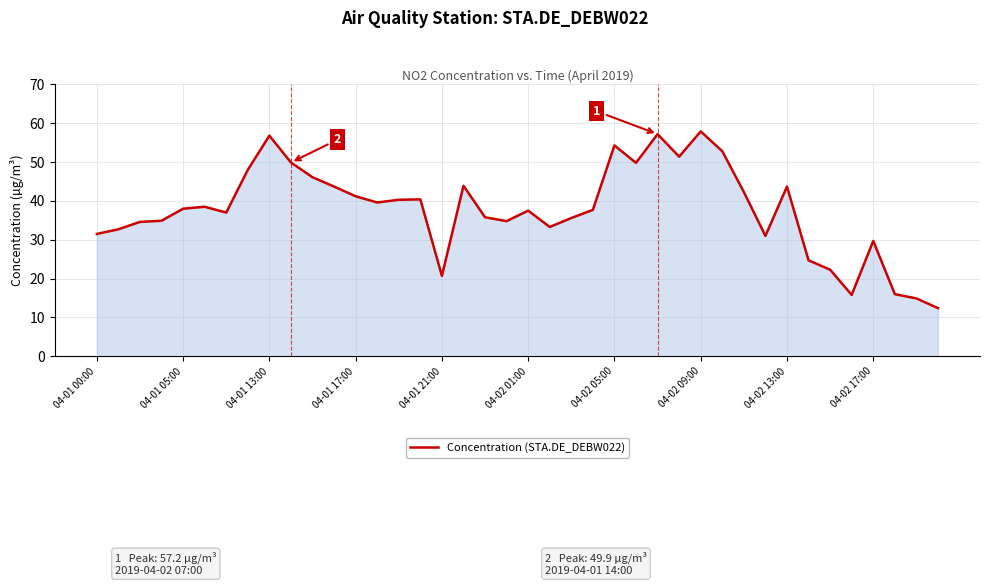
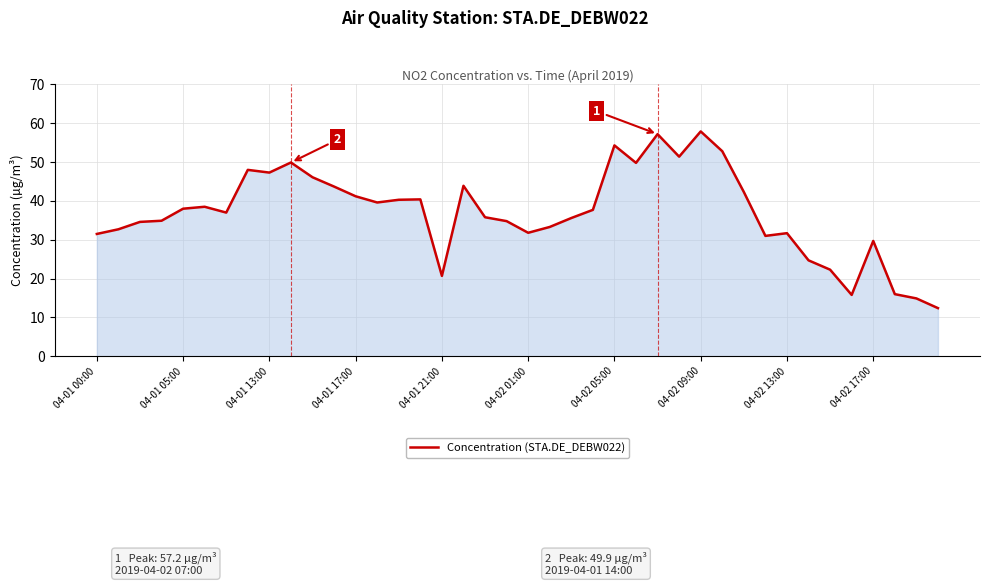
  {
    "04-01 00:00": 32,
    "04-01 05:00": 38,
-   "04-01 13:00": 57,
+   "04-01 13:00": 47,
    "04-01 17:00": 41,
    "04-01 21:00": 21,
-   "04-02 01:00": 38,
+   "04-02 01:00": 32,
    "04-02 05:00": 54,
    "04-02 09:00": 58,
-   "04-02 13:00": 44,
+   "04-02 13:00": 32,
    "04-02 17:00": 30
  }
